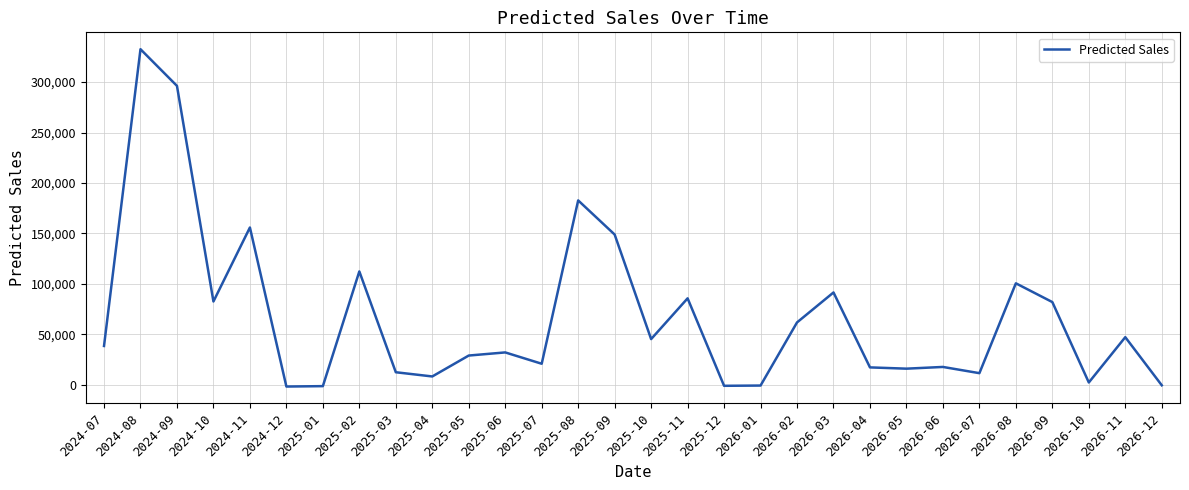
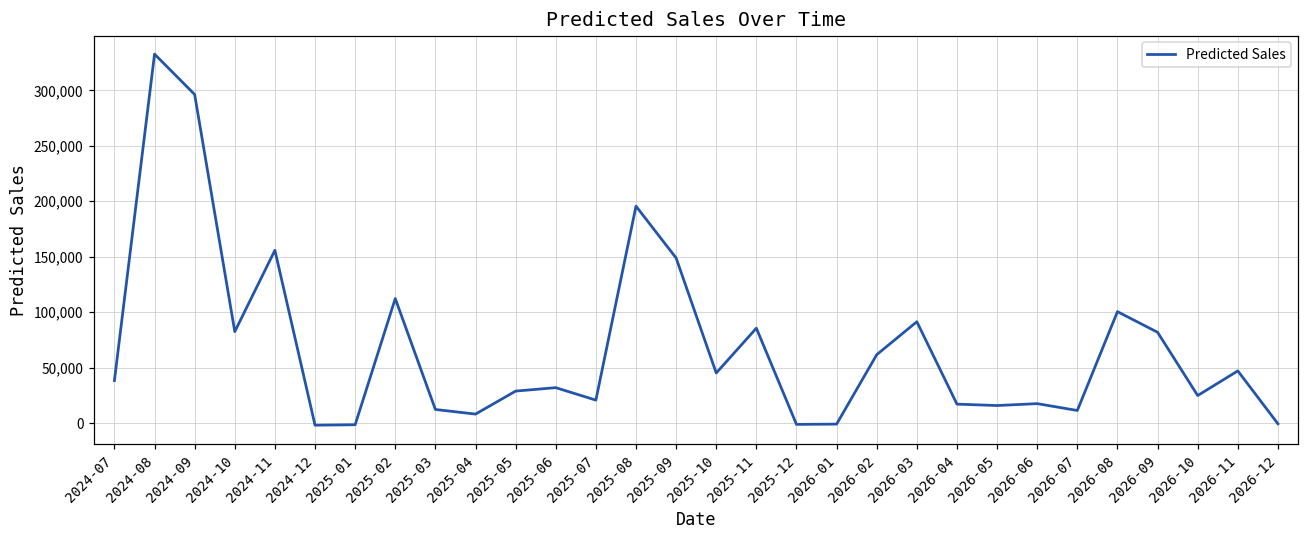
  {
    "2024-07": "38,000",
    "2024-08": "333,000",
    "2024-09": "296,000",
    "2024-10": "82,000",
    "2024-11": "156,000",
    "2024-12": "-2,000",
    "2025-01": "-1,000",
    "2025-02": "112,000",
    "2025-03": "12,000",
    "2025-04": "8,000",
    "2025-05": "29,000",
    "2025-06": "32,000",
    "2025-07": "21,000",
-   "2025-08": "183,000",
+   "2025-08": "196,000",
    "2025-09": "149,000",
    "2025-10": "45,000",
    "2025-11": "86,000",
    "2025-12": "-1,000",
    "2026-01": "-1,000",
    "2026-02": "62,000",
    "2026-03": "91,000",
    "2026-04": "17,000",
    "2026-05": "16,000",
    "2026-06": "18,000",
    "2026-07": "11,000",
    "2026-08": "100,000",
    "2026-09": "82,000",
-   "2026-10": "2,000",
+   "2026-10": "25,000",
    "2026-11": "47,000",
    "2026-12": "-1,000"
  }
